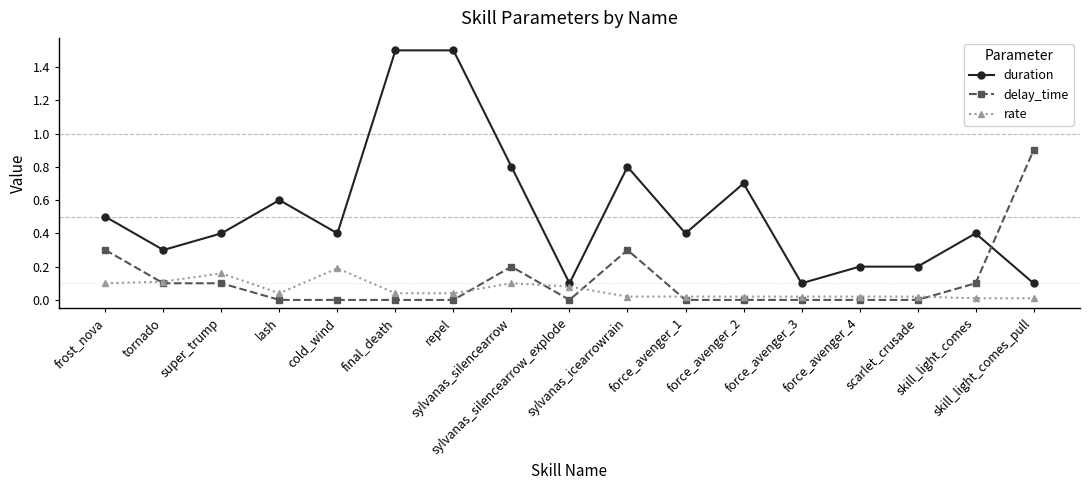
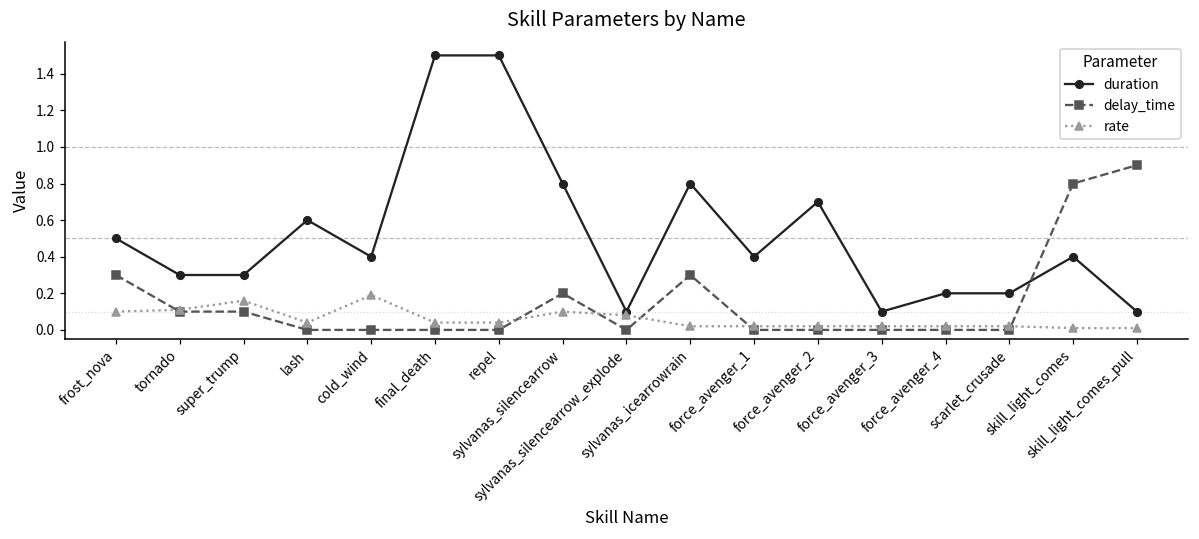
  {
    "duration": {
      "frost_nova": 0.5,
      "tornado": 0.3,
-     "super_trump": 0.4,
+     "super_trump": 0.3,
      "lash": 0.6,
      "cold_wind": 0.4,
      "final_death": 1.5,
      "repel": 1.5,
      "sylvanas_silencearrow": 0.8,
      "sylvanas_silencearrow_explode": 0.1,
      "sylvanas_icearrowrain": 0.8,
      "force_avenger_1": 0.4,
      "force_avenger_2": 0.7,
      "force_avenger_3": 0.1,
      "force_avenger_4": 0.2,
      "scarlet_crusade": 0.2,
      "skill_light_comes": 0.4,
      "skill_light_comes_pull": 0.1
    },
    "delay_time": {
      "frost_nova": 0.3,
      "super_trump": 0.1,
      "lash": 0.0,
      "cold_wind": 0.0,
      "final_death": 0.0,
      "repel": 0.0,
      "sylvanas_silencearrow": 0.2,
      "sylvanas_silencearrow_explode": 0.0,
      "sylvanas_icearrowrain": 0.3,
      "force_avenger_1": 0.0,
      "force_avenger_2": 0.0,
      "force_avenger_3": 0.0,
      "force_avenger_4": 0.0,
      "scarlet_crusade": 0.0,
-     "skill_light_comes": 0.1,
+     "skill_light_comes": 0.8,
      "skill_light_comes_pull": 0.9
    },
    "rate": {
      "frost_nova": 0.1,
      "super_trump": 0.16,
      "lash": 0.04,
      "cold_wind": 0.2,
      "final_death": 0.04,
      "repel": 0.04,
      "sylvanas_silencearrow": 0.1,
      "sylvanas_silencearrow_explode": 0.08,
      "sylvanas_icearrowrain": 0.02,
      "force_avenger_1": 0.02,
      "force_avenger_2": 0.02,
      "force_avenger_3": 0.02,
      "force_avenger_4": 0.02,
      "scarlet_crusade": 0.02,
      "skill_light_comes": 0.0,
      "skill_light_comes_pull": 0.0
    }
  }
